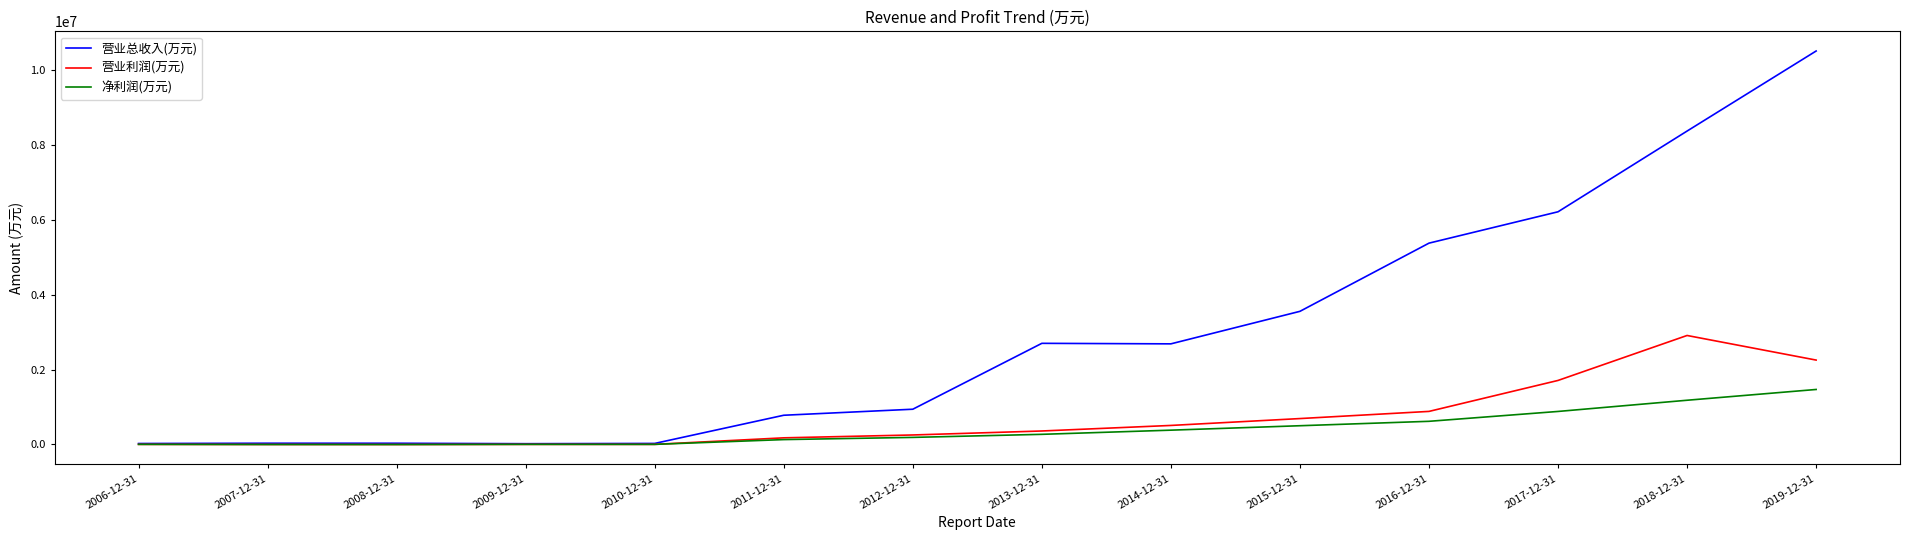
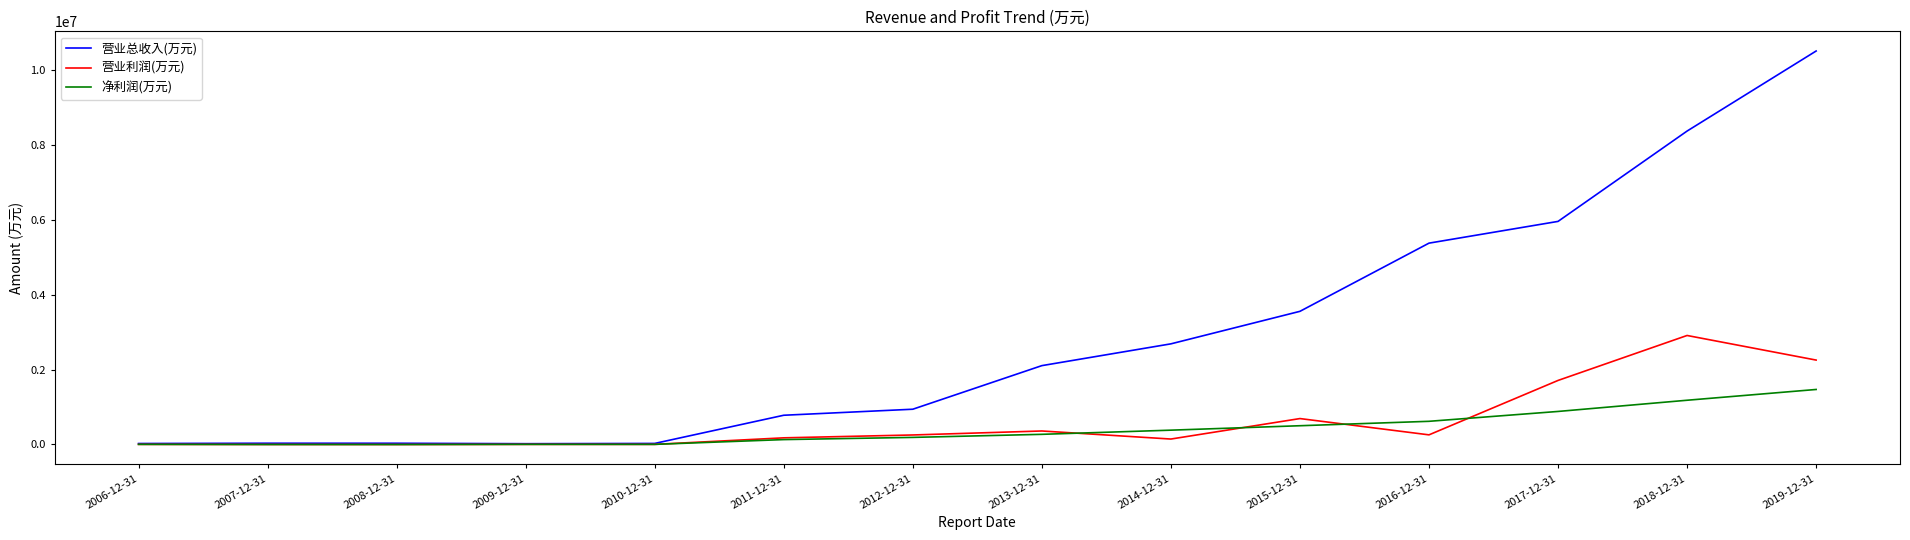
  {
    "营业总收入(万元)": {
      "2011-12-31": 800000,
      "2012-12-31": 900000,
-     "2013-12-31": 2700000,
+     "2013-12-31": 2100000,
      "2014-12-31": 2700000,
      "2015-12-31": 3600000,
      "2016-12-31": 5400000,
-     "2017-12-31": 6200000,
+     "2017-12-31": 6000000,
      "2018-12-31": 8400000,
      "2019-12-31": 10500000
    },
    "营业利润(万元)": {
      "2013-12-31": 400000,
-     "2014-12-31": 500000,
+     "2014-12-31": 100000,
      "2015-12-31": 700000,
-     "2016-12-31": 900000,
+     "2016-12-31": 300000,
      "2017-12-31": 1700000,
      "2018-12-31": 2900000,
      "2019-12-31": 2300000
    },
    "净利润(万元)": {
      "2013-12-31": 300000,
      "2014-12-31": 400000,
      "2015-12-31": 500000,
      "2016-12-31": 600000,
      "2017-12-31": 900000,
      "2018-12-31": 1200000,
      "2019-12-31": 1500000
    }
  }
